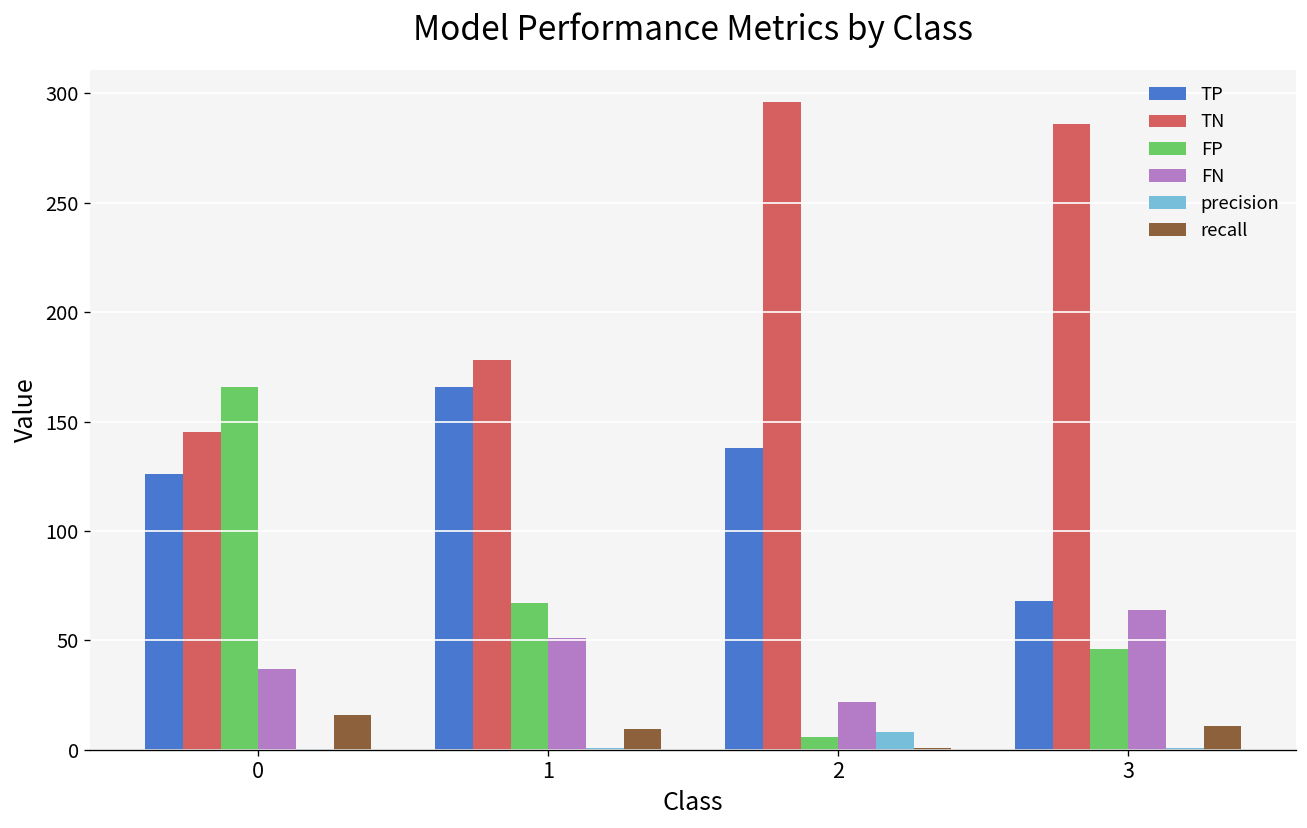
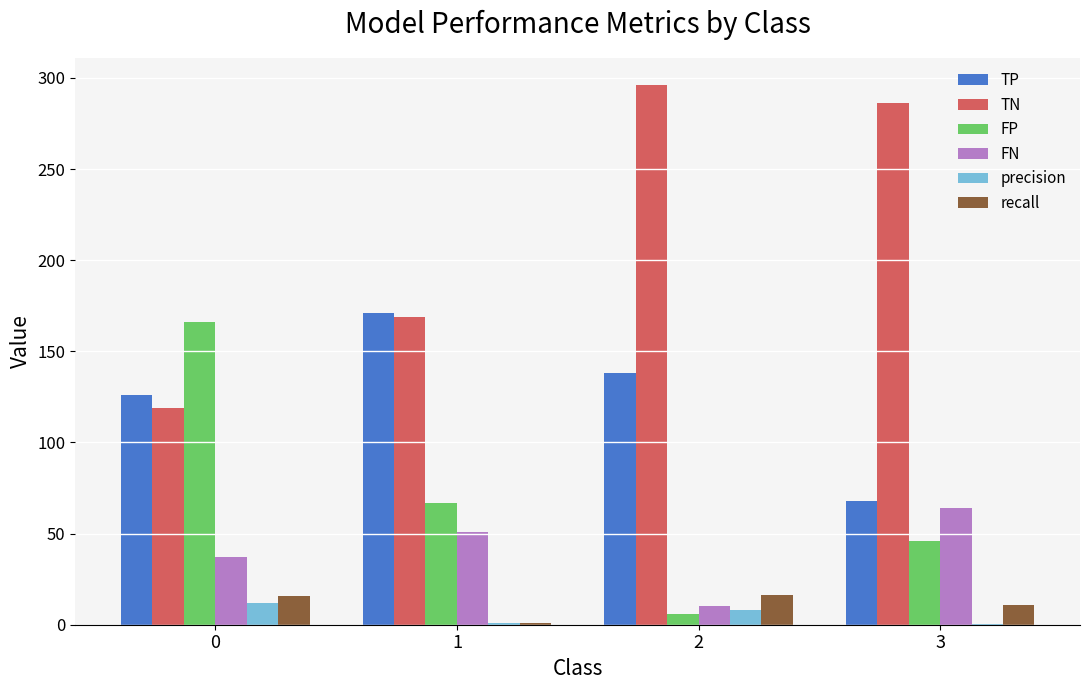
  {
    "TP": {
      "0": 126,
-     "1": 166,
+     "1": 171,
      "2": 138,
      "3": 68
    },
    "TN": {
-     "0": 145,
-     "1": 178,
+     "0": 119,
+     "1": 169,
      "2": 296,
      "3": 286
    },
    "FP": {
      "0": 166,
      "1": 67,
      "2": 6,
      "3": 46
    },
    "FN": {
      "0": 37,
      "1": 51,
-     "2": 22,
+     "2": 10,
      "3": 64
    },
    "precision": {
-     "0": 0,
+     "0": 12,
      "2": 8
    },
    "recall": {
      "0": 16,
-     "1": 9,
-     "2": 1,
+     "1": 1,
+     "2": 16,
      "3": 11
    }
  }
